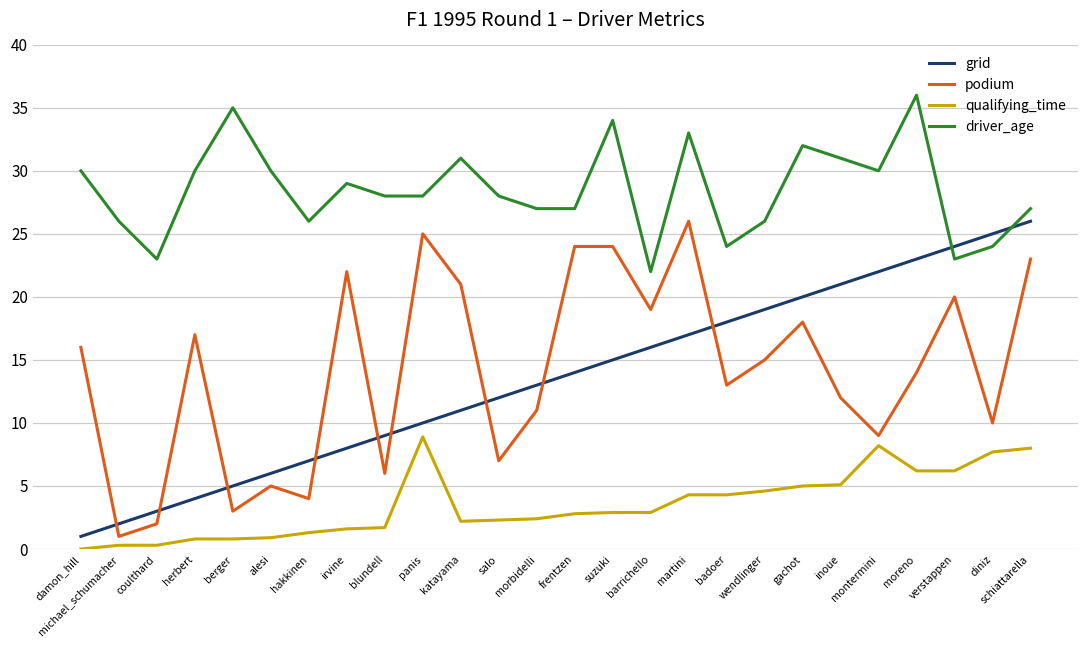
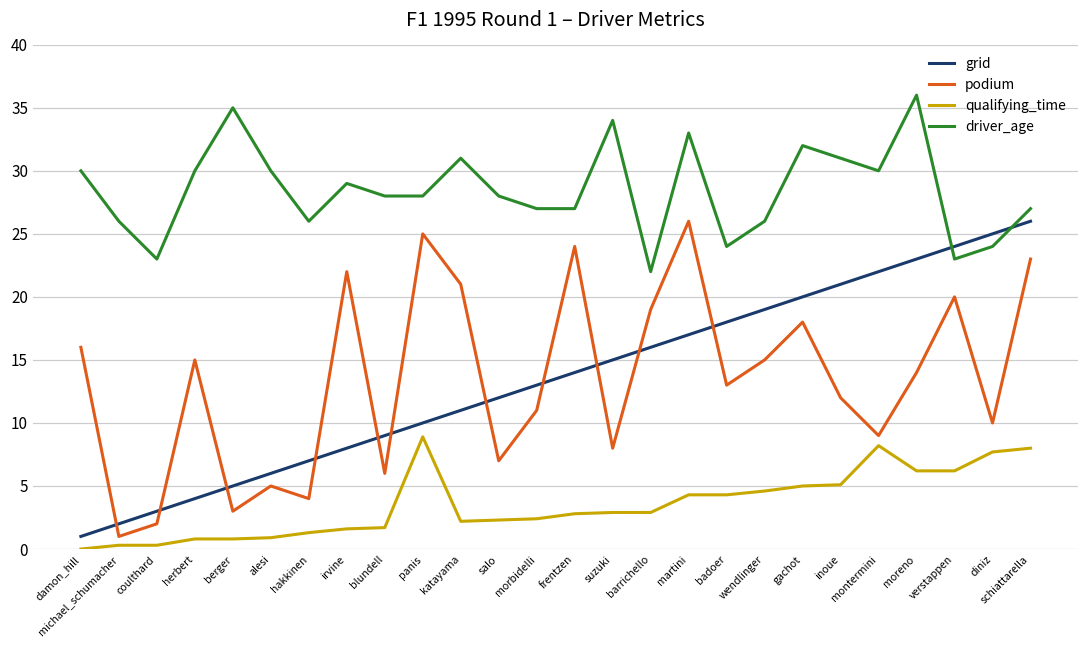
  {
    "grid": {
      "damon_hill": 1,
      "michael_schumacher": 2,
      "coulthard": 3,
      "herbert": 4,
      "berger": 5,
      "alesi": 6,
      "hakkinen": 7,
      "irvine": 8,
      "blundell": 9,
      "panis": 10,
      "katayama": 11,
      "salo": 12,
      "morbidelli": 13,
      "frentzen": 14,
      "suzuki": 15,
      "barrichello": 16,
      "martini": 17,
      "badoer": 18,
      "wendlinger": 19,
      "gachot": 20,
      "inoue": 21,
      "montermini": 22,
      "moreno": 23,
      "verstappen": 24,
      "diniz": 25,
      "schiattarella": 26
    },
    "podium": {
      "damon_hill": 16,
      "michael_schumacher": 1,
      "coulthard": 2,
-     "herbert": 17,
+     "herbert": 15,
      "berger": 3,
      "alesi": 5,
      "hakkinen": 4,
      "irvine": 22,
      "blundell": 6,
      "panis": 25,
      "katayama": 21,
      "salo": 7,
      "morbidelli": 11,
      "frentzen": 24,
-     "suzuki": 24,
+     "suzuki": 8,
      "barrichello": 19,
      "martini": 26,
      "badoer": 13,
      "wendlinger": 15,
      "gachot": 18,
      "inoue": 12,
      "montermini": 9,
      "moreno": 14,
      "verstappen": 20,
      "diniz": 10,
      "schiattarella": 23
    },
    "qualifying_time": {
      "damon_hill": 0,
      "michael_schumacher": 0.3,
      "coulthard": 0.3,
      "herbert": 1,
      "berger": 1,
      "alesi": 1,
      "hakkinen": 1.3,
      "irvine": 1.6,
      "blundell": 1.7,
      "panis": 9,
      "katayama": 2,
      "salo": 2.3,
      "morbidelli": 2.4,
      "frentzen": 3,
      "suzuki": 3,
      "barrichello": 3,
      "martini": 4.3,
      "badoer": 4.3,
      "wendlinger": 4.6,
      "gachot": 5,
      "inoue": 5,
      "montermini": 8,
      "moreno": 6,
      "verstappen": 6,
      "diniz": 7.7,
      "schiattarella": 8
    },
    "driver_age": {
      "damon_hill": 30,
      "michael_schumacher": 26,
      "coulthard": 23,
      "herbert": 30,
      "berger": 35,
      "alesi": 30,
      "hakkinen": 26,
      "irvine": 29,
      "blundell": 28,
      "panis": 28,
      "katayama": 31,
      "salo": 28,
      "morbidelli": 27,
      "frentzen": 27,
      "suzuki": 34,
      "barrichello": 22,
      "martini": 33,
      "badoer": 24,
      "wendlinger": 26,
      "gachot": 32,
      "inoue": 31,
      "montermini": 30,
      "moreno": 36,
      "verstappen": 23,
      "diniz": 24,
      "schiattarella": 27
    }
  }
